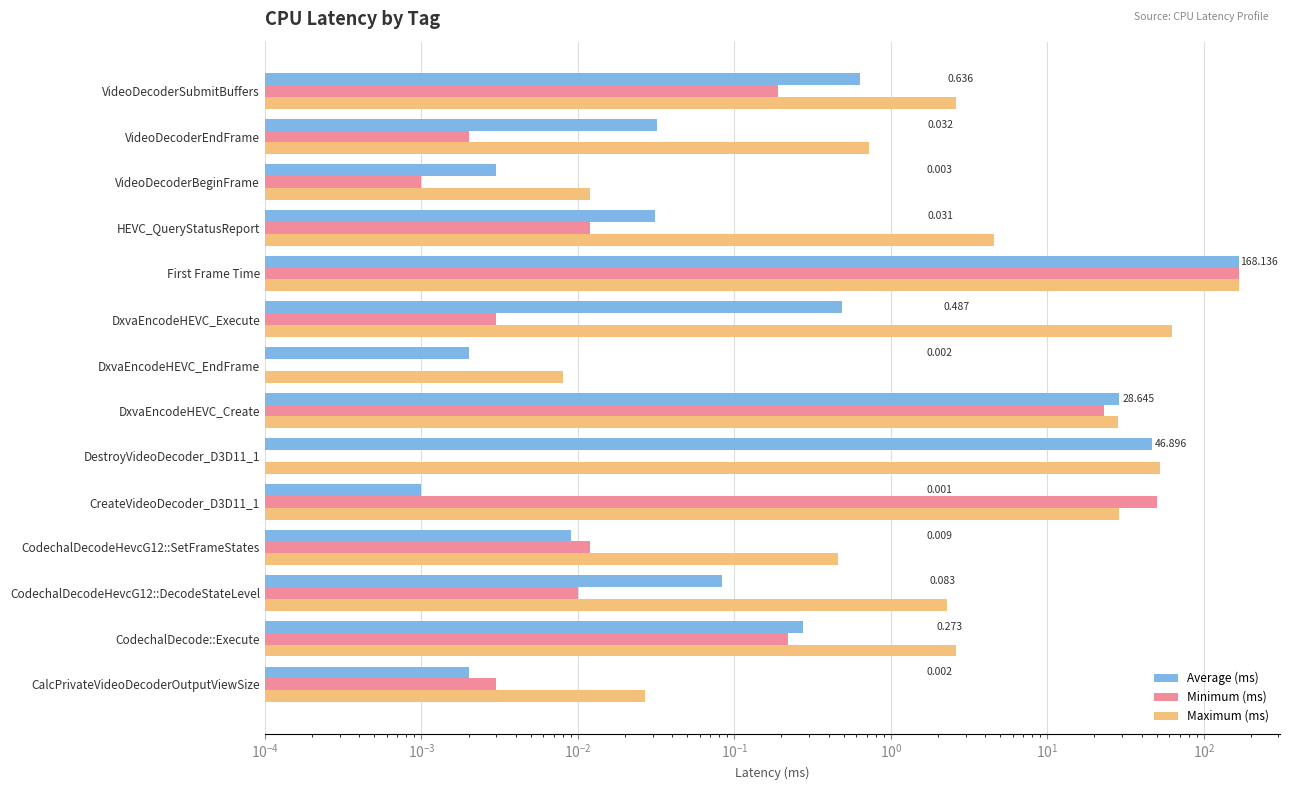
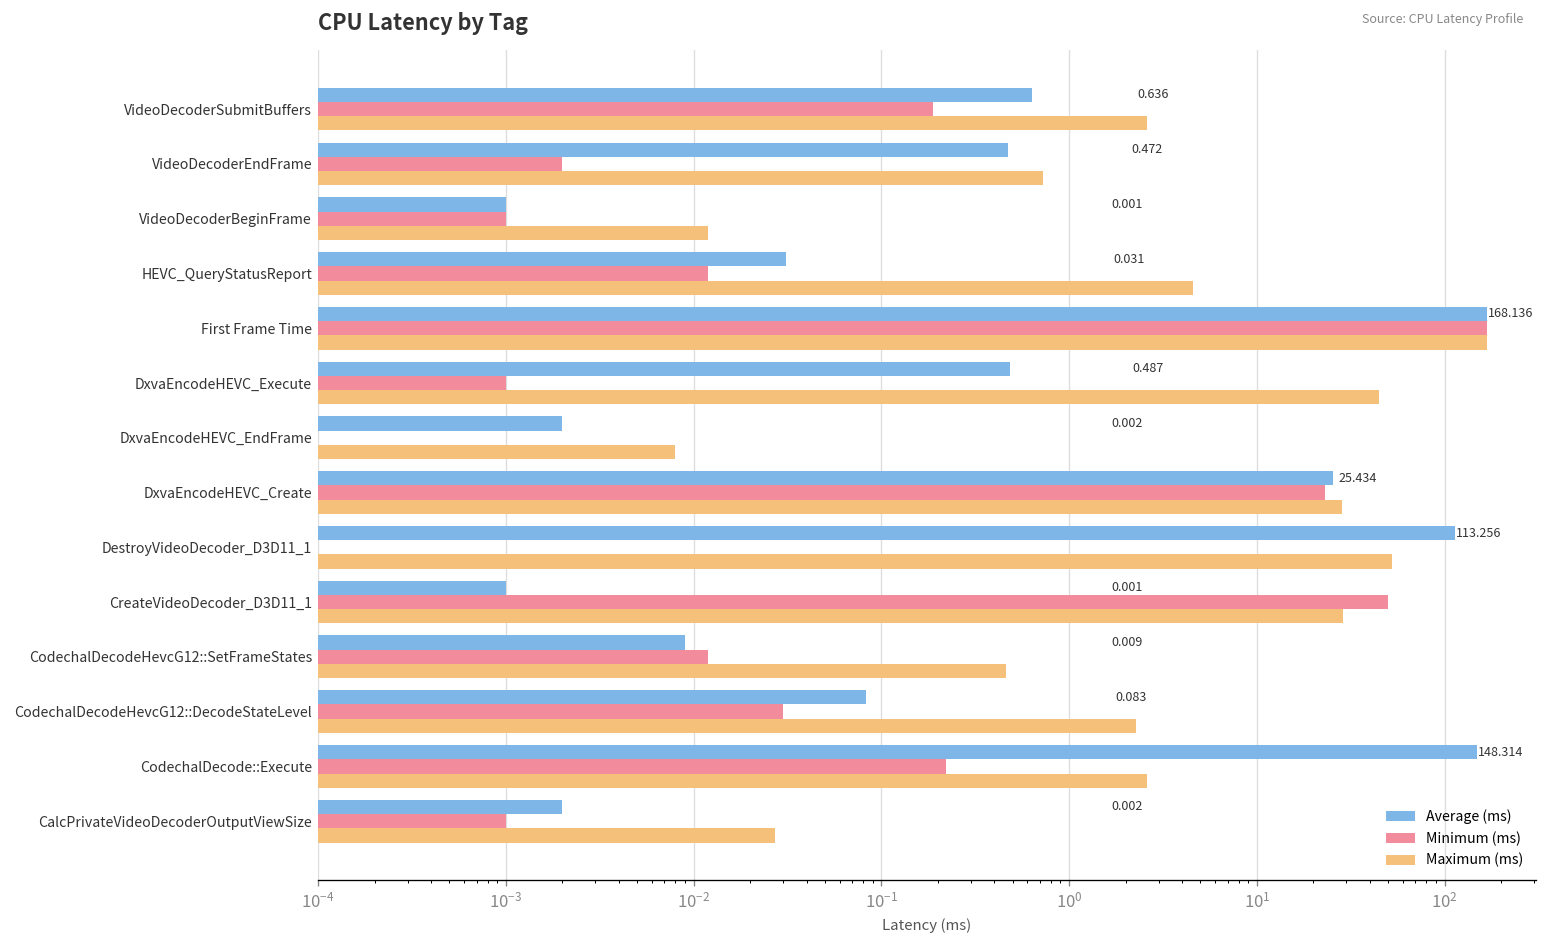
  {
    "Average (ms)": {
-     "VideoDecoderEndFrame": 0.032,
-     "VideoDecoderBeginFrame": 0.003,
+     "VideoDecoderEndFrame": 0.472,
+     "VideoDecoderBeginFrame": 0.001,
      "First Frame Time": 168.136,
-     "DxvaEncodeHEVC_Create": 28.645,
-     "DestroyVideoDecoder_D3D11_1": 46.896,
-     "CodechalDecode::Execute": 0.273
+     "DxvaEncodeHEVC_Create": 25.434,
+     "DestroyVideoDecoder_D3D11_1": 113.256,
+     "CodechalDecode::Execute": 148.314
    },
    "Minimum (ms)": {
      "VideoDecoderSubmitBuffers": 0.19,
      "VideoDecoderEndFrame": 0.002,
      "VideoDecoderBeginFrame": 0.001,
      "HEVC_QueryStatusReport": 0.012,
-     "DxvaEncodeHEVC_Execute": 0.003,
+     "DxvaEncodeHEVC_Execute": 0.001,
      "DxvaEncodeHEVC_Create": 23,
      "CreateVideoDecoder_D3D11_1": 50,
      "CodechalDecodeHevcG12::SetFrameStates": 0.012,
-     "CodechalDecodeHevcG12::DecodeStateLevel": 0.01,
+     "CodechalDecodeHevcG12::DecodeStateLevel": 0.03,
      "CodechalDecode::Execute": 0.22,
-     "CalcPrivateVideoDecoderOutputViewSize": 0.003
+     "CalcPrivateVideoDecoderOutputViewSize": 0.001
    },
    "Maximum (ms)": {
      "VideoDecoderEndFrame": 0.7,
      "VideoDecoderBeginFrame": 0.012,
      "HEVC_QueryStatusReport": 4.5,
-     "DxvaEncodeHEVC_Execute": 63,
+     "DxvaEncodeHEVC_Execute": 45,
      "DxvaEncodeHEVC_EndFrame": 0.008,
      "DxvaEncodeHEVC_Create": 28,
      "DestroyVideoDecoder_D3D11_1": 53,
      "CreateVideoDecoder_D3D11_1": 29,
      "CodechalDecodeHevcG12::SetFrameStates": 0.46,
      "CalcPrivateVideoDecoderOutputViewSize": 0.027
    }
  }
